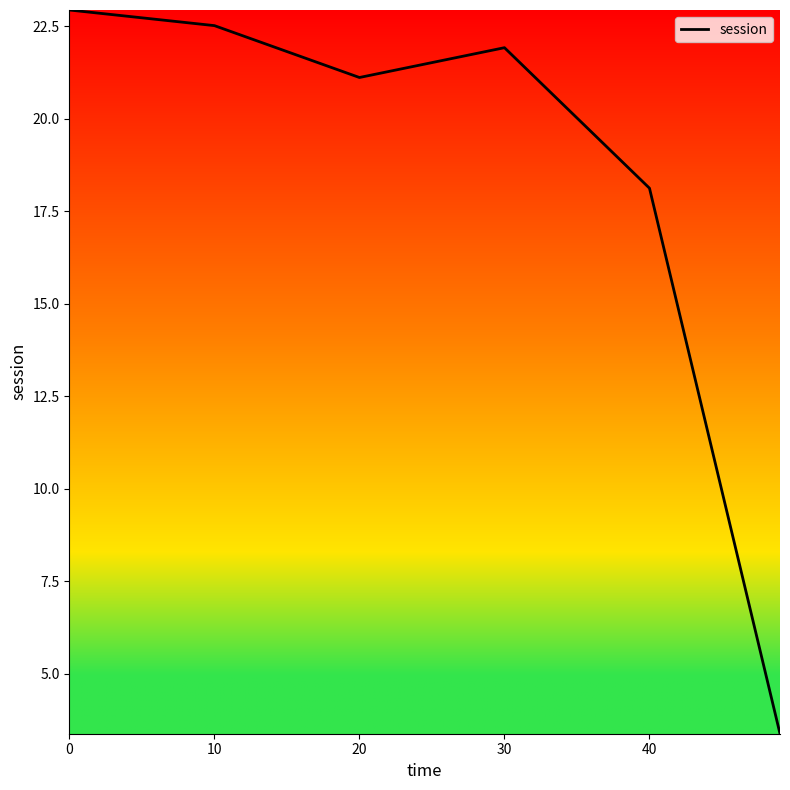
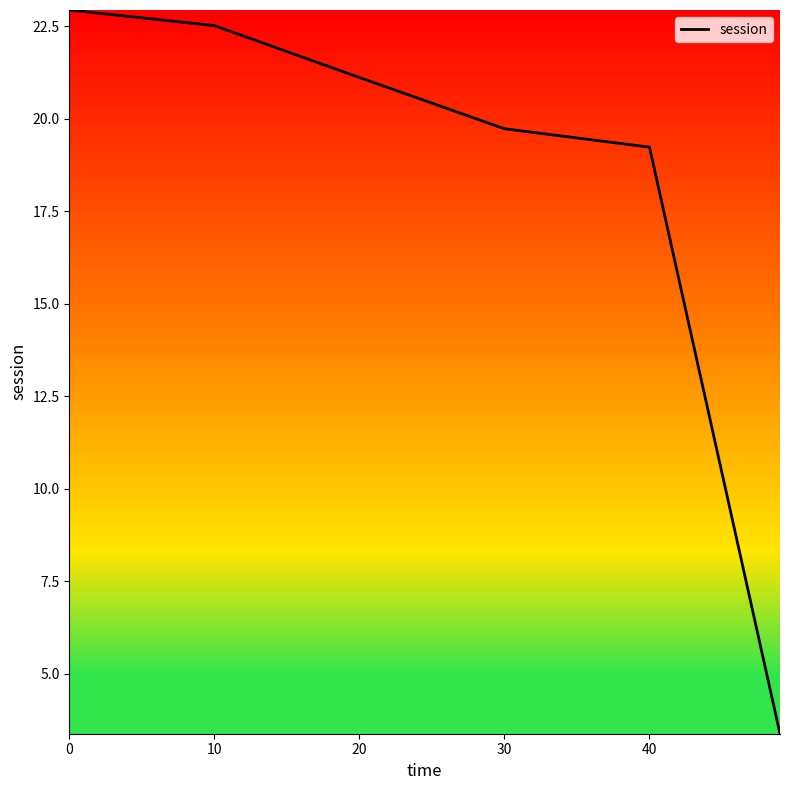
  {
    "0": 22.9,
    "10": 22.5,
    "20": 21.1,
-   "30": 21.9,
-   "40": 18.1
+   "30": 19.7,
+   "40": 19.2
  }
